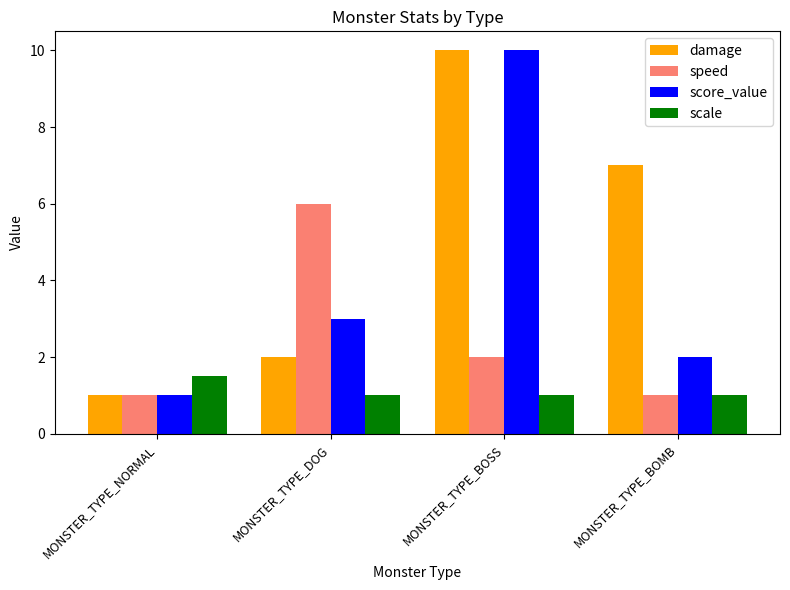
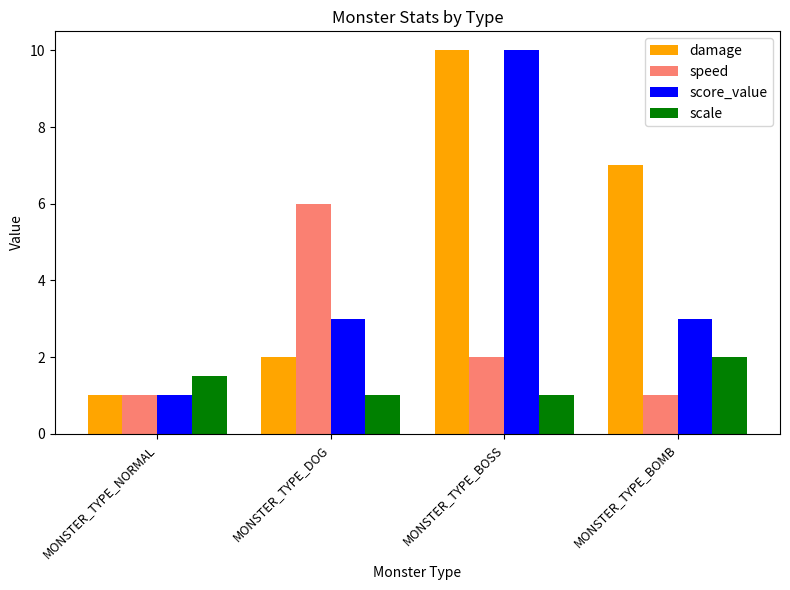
  {
    "damage": {
      "MONSTER_TYPE_NORMAL": 1,
      "MONSTER_TYPE_DOG": 2,
      "MONSTER_TYPE_BOSS": 10,
      "MONSTER_TYPE_BOMB": 7
    },
    "speed": {
      "MONSTER_TYPE_NORMAL": 1,
      "MONSTER_TYPE_DOG": 6,
      "MONSTER_TYPE_BOSS": 2,
      "MONSTER_TYPE_BOMB": 1
    },
    "score_value": {
      "MONSTER_TYPE_NORMAL": 1,
      "MONSTER_TYPE_DOG": 3,
      "MONSTER_TYPE_BOSS": 10,
-     "MONSTER_TYPE_BOMB": 2
+     "MONSTER_TYPE_BOMB": 3
    },
    "scale": {
      "MONSTER_TYPE_NORMAL": 1.5,
      "MONSTER_TYPE_DOG": 1,
      "MONSTER_TYPE_BOSS": 1,
-     "MONSTER_TYPE_BOMB": 1
+     "MONSTER_TYPE_BOMB": 2
    }
  }
